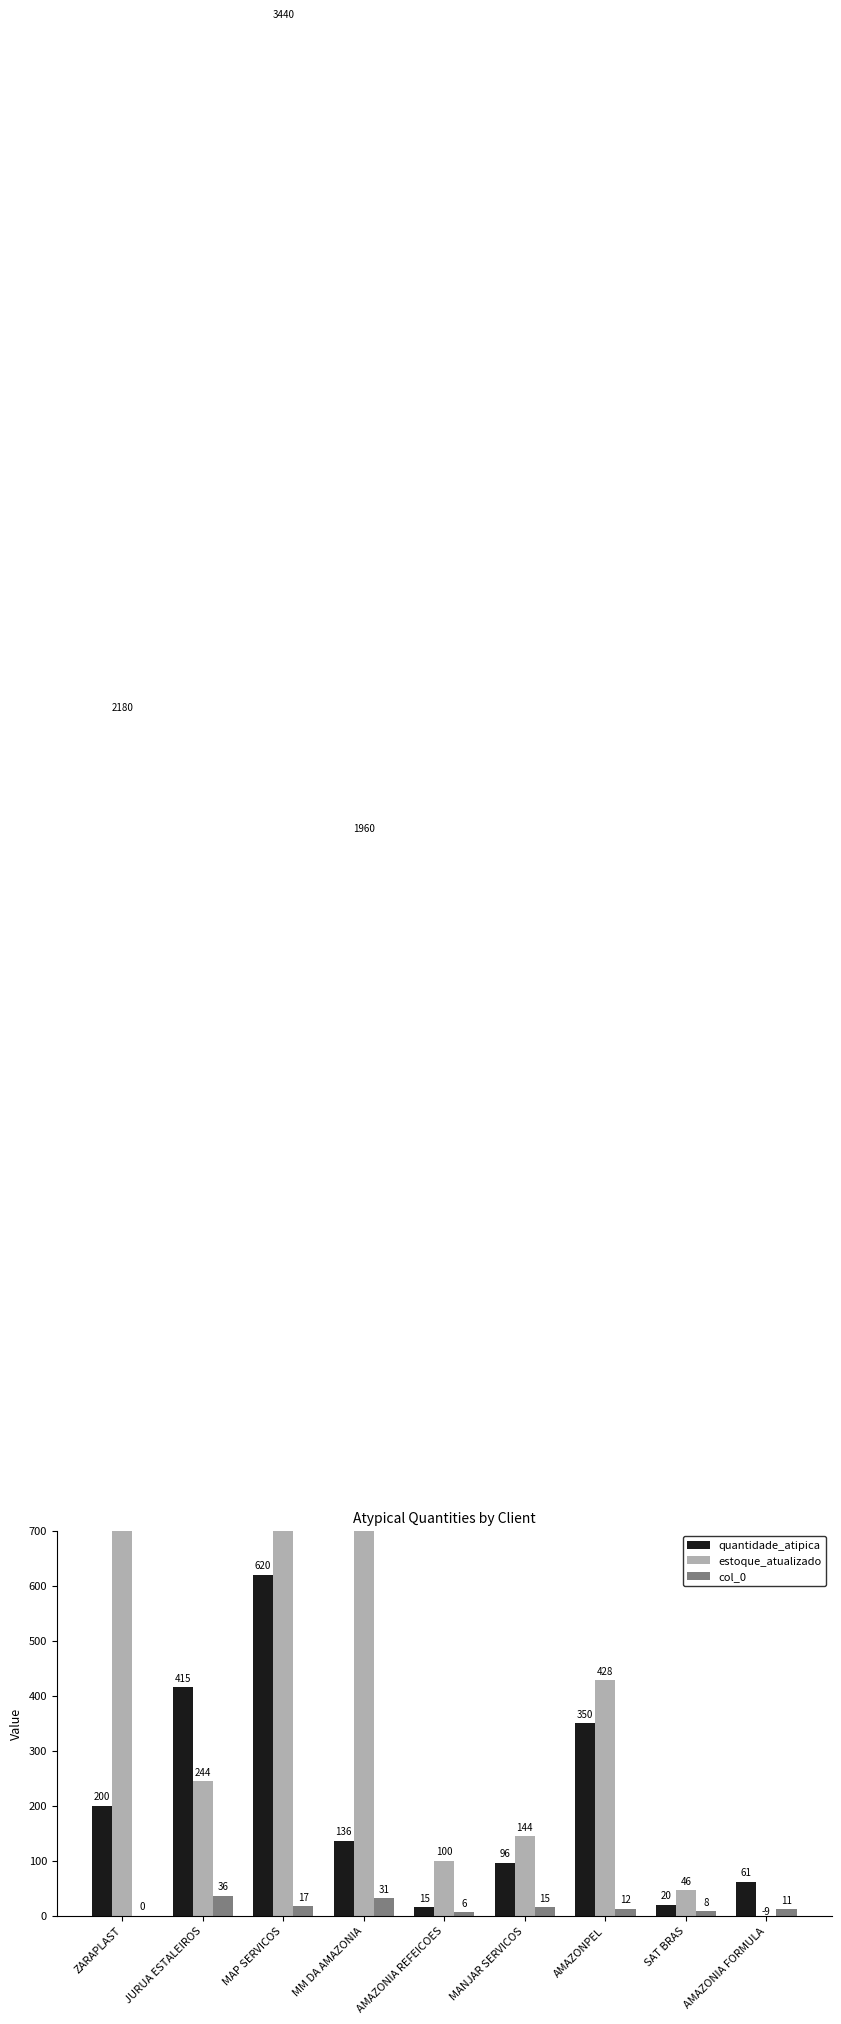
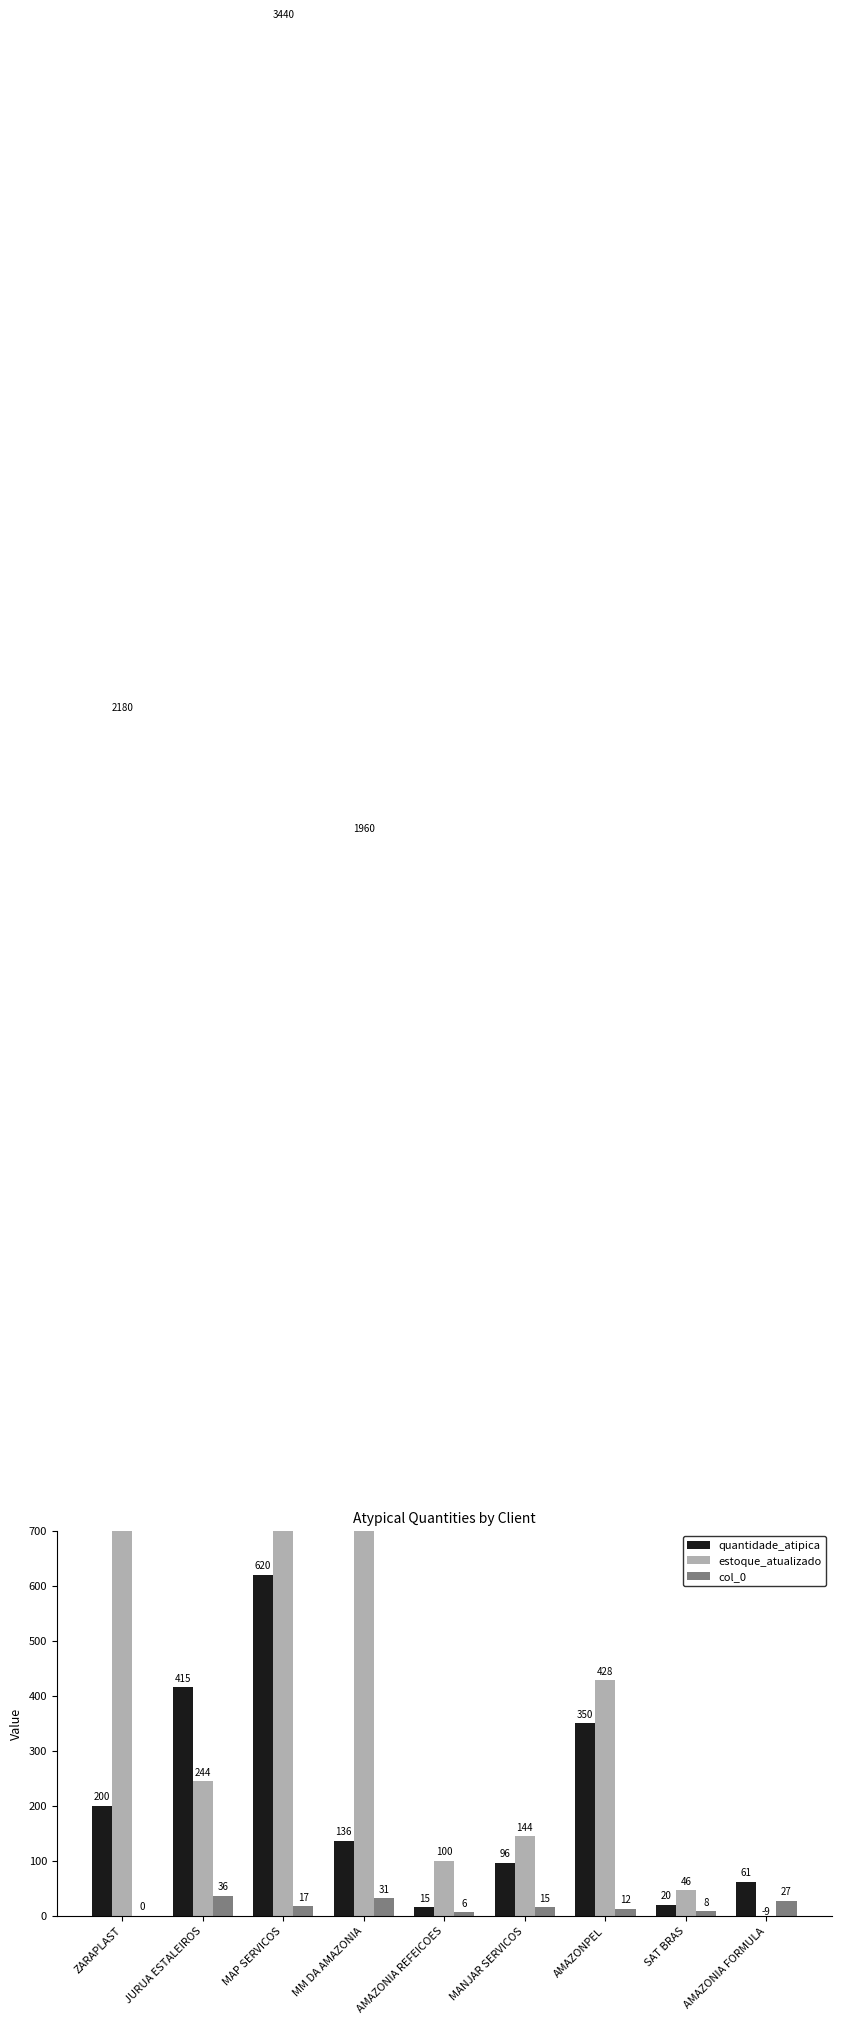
  {
    "quantidade_atipica": {
      "ZARAPLAST": 200,
      "JURUA ESTALEIROS": 415,
      "MAP SERVICOS": 620,
      "MM DA AMAZONIA": 136,
      "AMAZONIA REFEICOES": 15,
      "MANJAR SERVICOS": 96,
      "AMAZONPEL": 350,
      "SAT BRAS": 20,
      "AMAZONIA FORMULA": 61
    },
    "estoque_atualizado": {
      "JURUA ESTALEIROS": 244,
      "AMAZONIA REFEICOES": 100,
      "MANJAR SERVICOS": 144,
      "AMAZONPEL": 428,
      "SAT BRAS": 46
    },
    "col_0": {
      "ZARAPLAST": 0,
      "JURUA ESTALEIROS": 36,
      "MAP SERVICOS": 17,
      "MM DA AMAZONIA": 31,
      "AMAZONIA REFEICOES": 6,
      "MANJAR SERVICOS": 15,
      "AMAZONPEL": 12,
      "SAT BRAS": 8,
-     "AMAZONIA FORMULA": 11
+     "AMAZONIA FORMULA": 27
    }
  }
